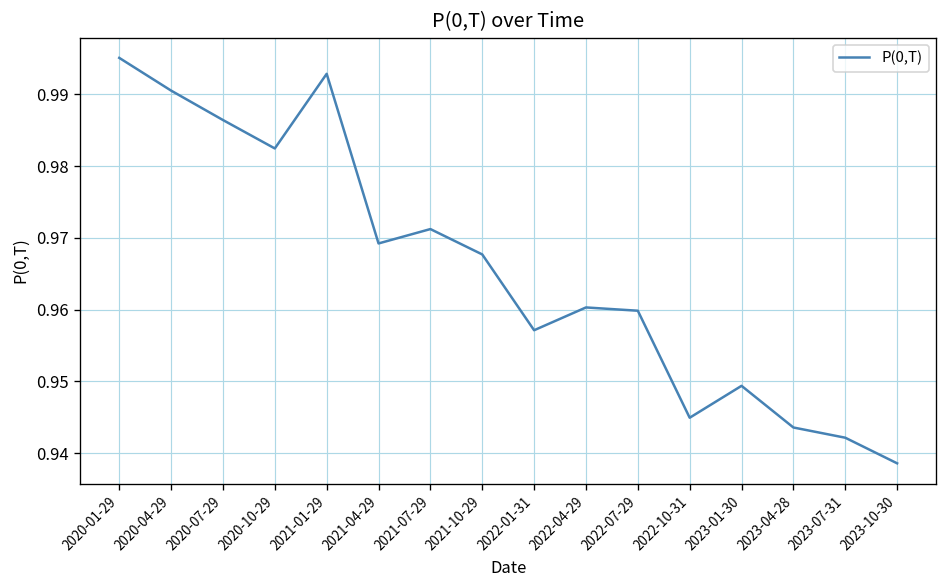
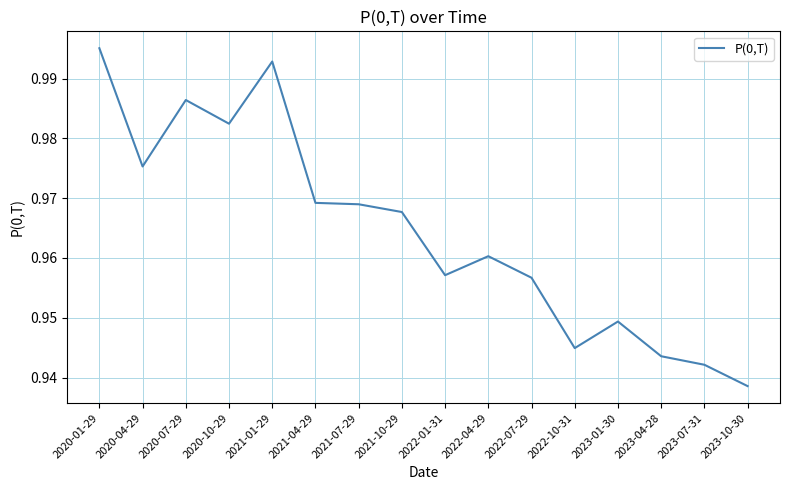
  {
    "2020-01-29": 0.995,
-   "2020-04-29": 0.991,
+   "2020-04-29": 0.975,
    "2020-07-29": 0.986,
    "2020-10-29": 0.982,
    "2021-01-29": 0.993,
    "2021-04-29": 0.969,
-   "2021-07-29": 0.971,
+   "2021-07-29": 0.969,
    "2021-10-29": 0.968,
    "2022-01-31": 0.957,
    "2022-04-29": 0.960,
-   "2022-07-29": 0.960,
+   "2022-07-29": 0.957,
    "2022-10-31": 0.945,
    "2023-01-30": 0.949,
    "2023-04-28": 0.944,
    "2023-07-31": 0.942,
    "2023-10-30": 0.939
  }
